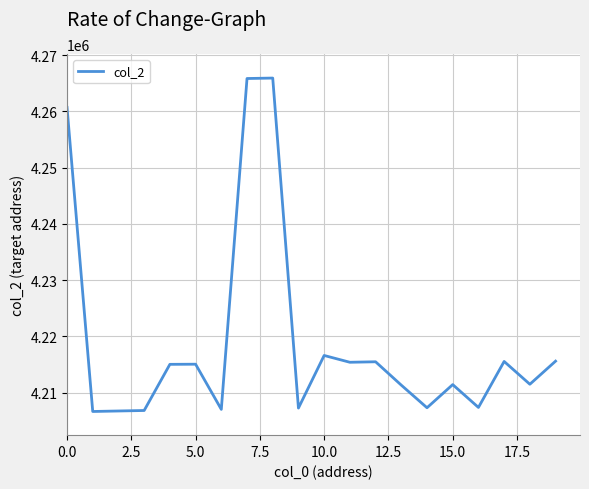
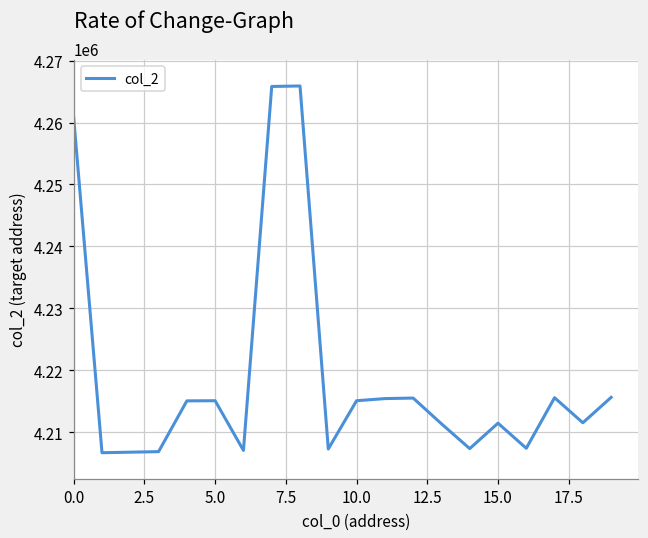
  {
    "0.0": 4261000,
    "5.0": 4215000,
-   "10.0": 4217000,
+   "10.0": 4215000,
    "15.0": 4211000
  }
